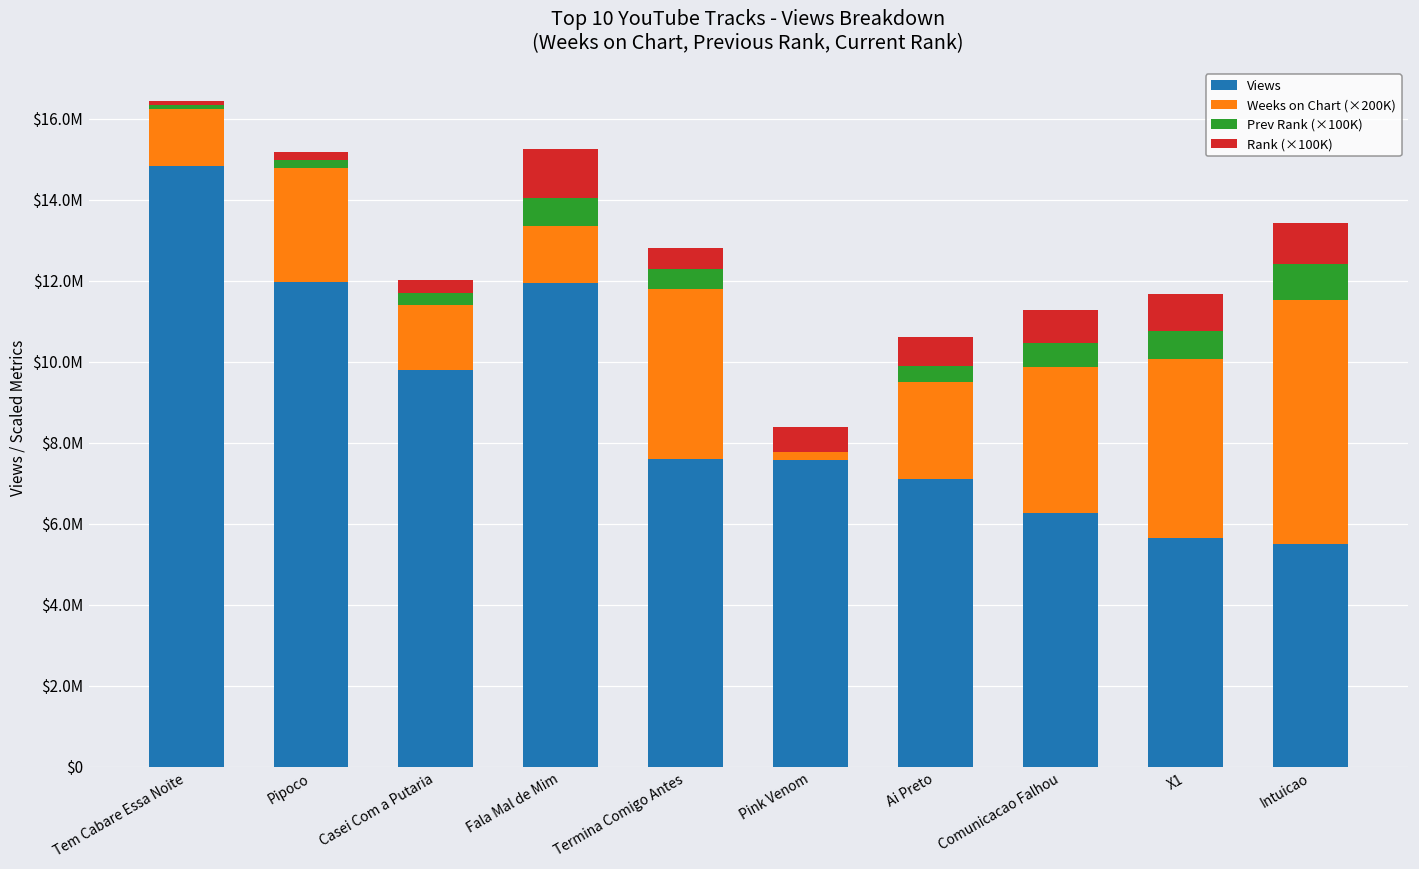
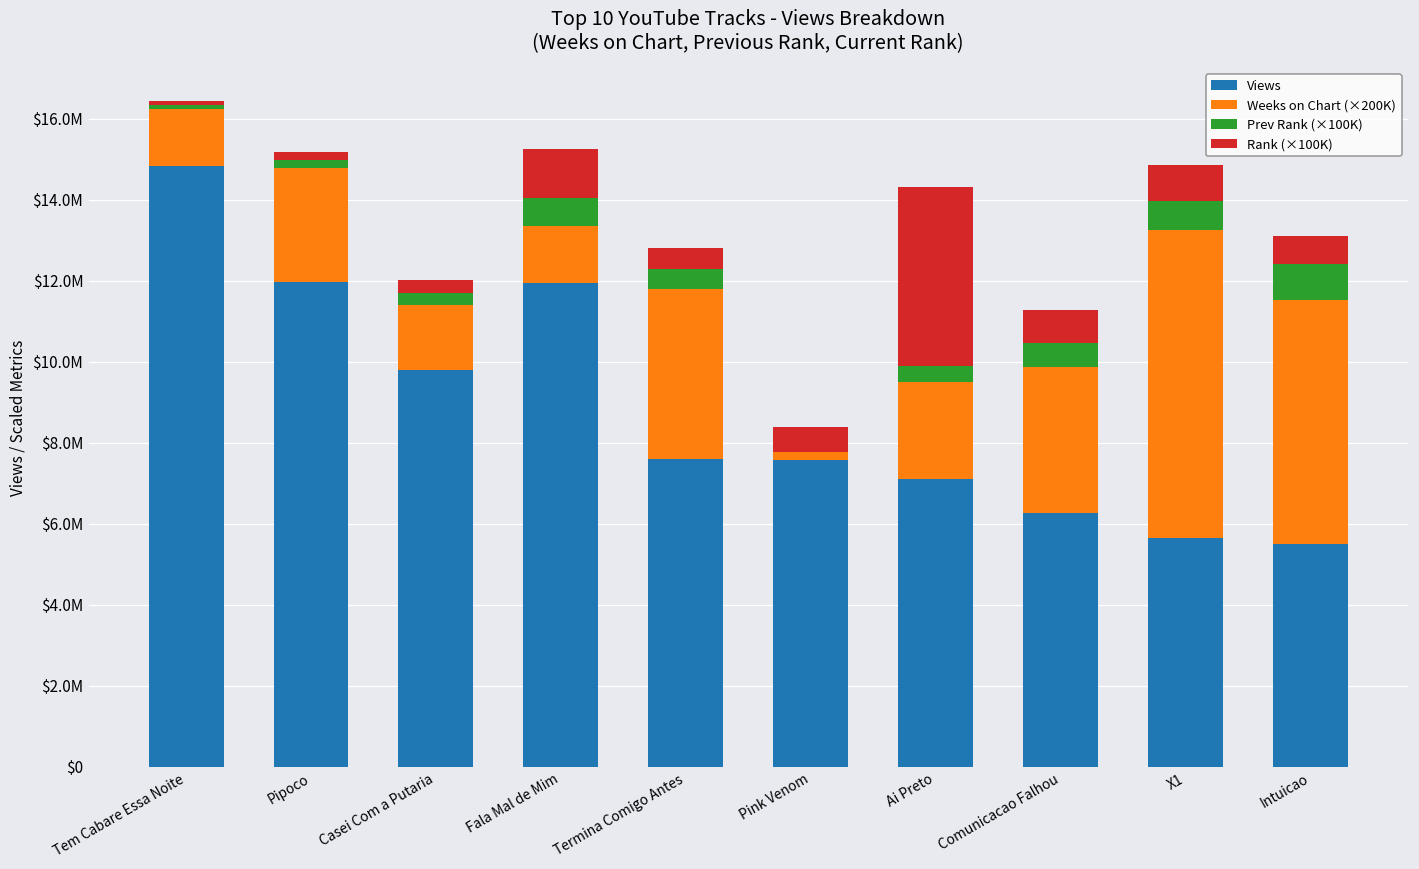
  {
    "Views": {
      "Tem Cabare Essa Noite": "$14800000",
      "Pipoco": "$12000000",
      "Casei Com a Putaria": "$9800000",
      "Fala Mal de Mim": "$11900000",
      "Termina Comigo Antes": "$7600000",
      "Pink Venom": "$7600000",
      "Ai Preto": "$7100000",
      "Comunicacao Falhou": "$6300000",
      "X1": "$5700000",
      "Intuicao": "$5500000"
    },
    "Weeks on Chart (×200K)": {
      "Tem Cabare Essa Noite": "$1400000",
      "Pipoco": "$2800000",
      "Casei Com a Putaria": "$1600000",
      "Fala Mal de Mim": "$1400000",
      "Termina Comigo Antes": "$4200000",
      "Pink Venom": "$200000",
      "Ai Preto": "$2400000",
      "Comunicacao Falhou": "$3600000",
-     "X1": "$4400000",
+     "X1": "$7600000",
      "Intuicao": "$6000000"
    },
    "Prev Rank (×100K)": {
      "Tem Cabare Essa Noite": "$100000",
      "Pipoco": "$200000",
      "Casei Com a Putaria": "$300000",
      "Fala Mal de Mim": "$700000",
      "Termina Comigo Antes": "$500000",
      "Pink Venom": "$0",
      "Ai Preto": "$400000",
      "Comunicacao Falhou": "$600000",
      "X1": "$700000",
      "Intuicao": "$900000"
    },
    "Rank (×100K)": {
      "Tem Cabare Essa Noite": "$100000",
      "Pipoco": "$200000",
      "Casei Com a Putaria": "$300000",
      "Fala Mal de Mim": "$1200000",
      "Termina Comigo Antes": "$500000",
      "Pink Venom": "$600000",
-     "Ai Preto": "$700000",
+     "Ai Preto": "$4400000",
      "Comunicacao Falhou": "$800000",
      "X1": "$900000",
-     "Intuicao": "$1000000"
+     "Intuicao": "$700000"
    }
  }
